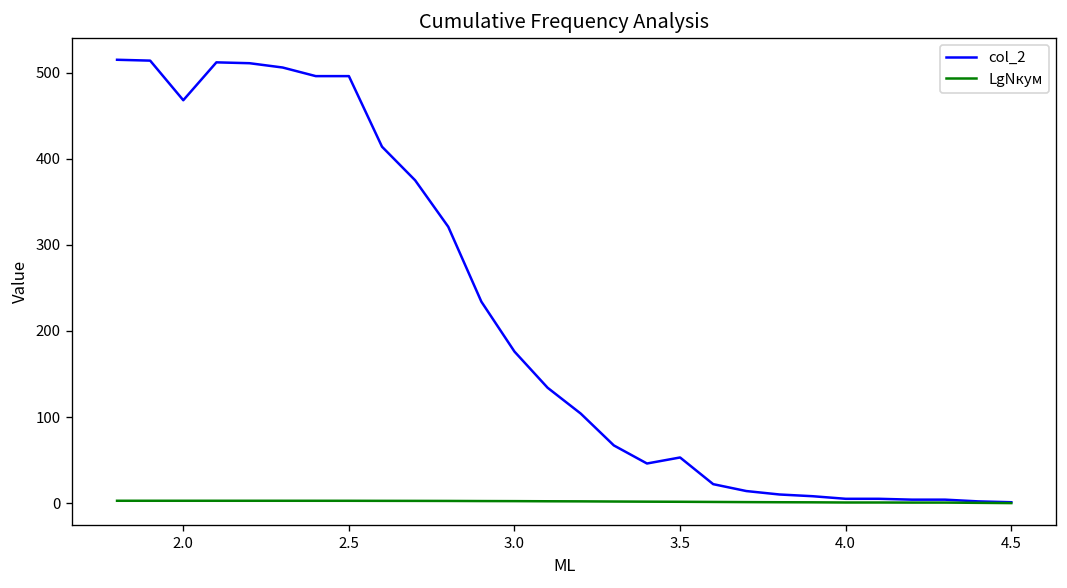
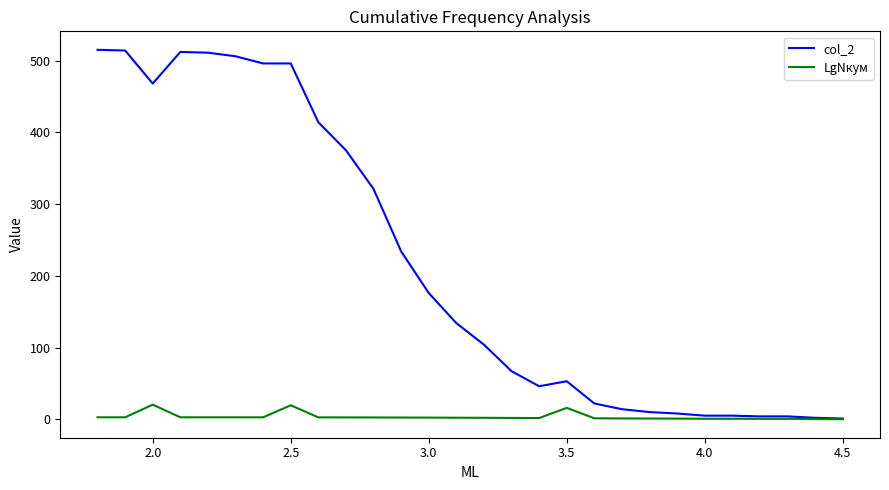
  {
    "col_2": {
      "2.0": 470,
      "2.5": 500,
      "3.0": 180,
      "3.5": 50,
      "4.0": 10
    },
    "LgNкум": {
-     "2.0": 0,
-     "2.5": 0,
+     "2.0": 20,
+     "2.5": 20,
      "3.0": 0,
-     "3.5": 0,
+     "3.5": 20,
      "4.0": 0
    }
  }
